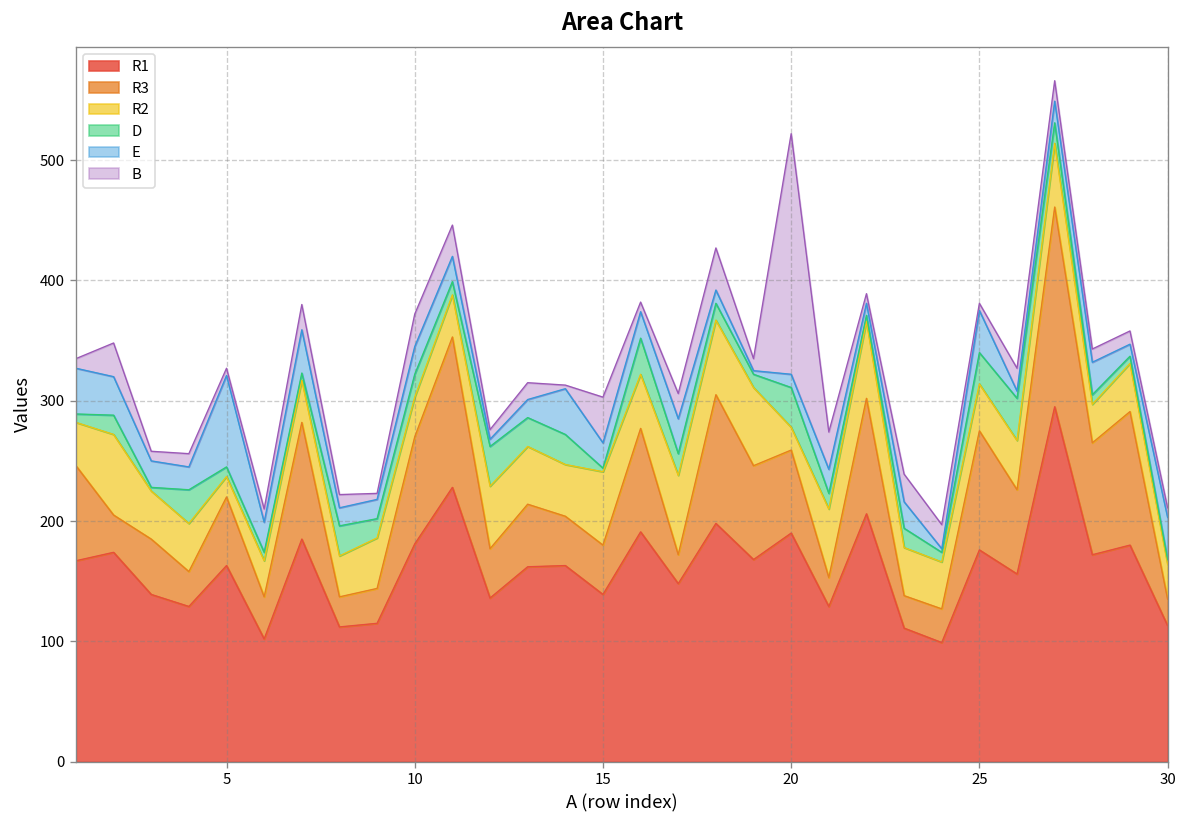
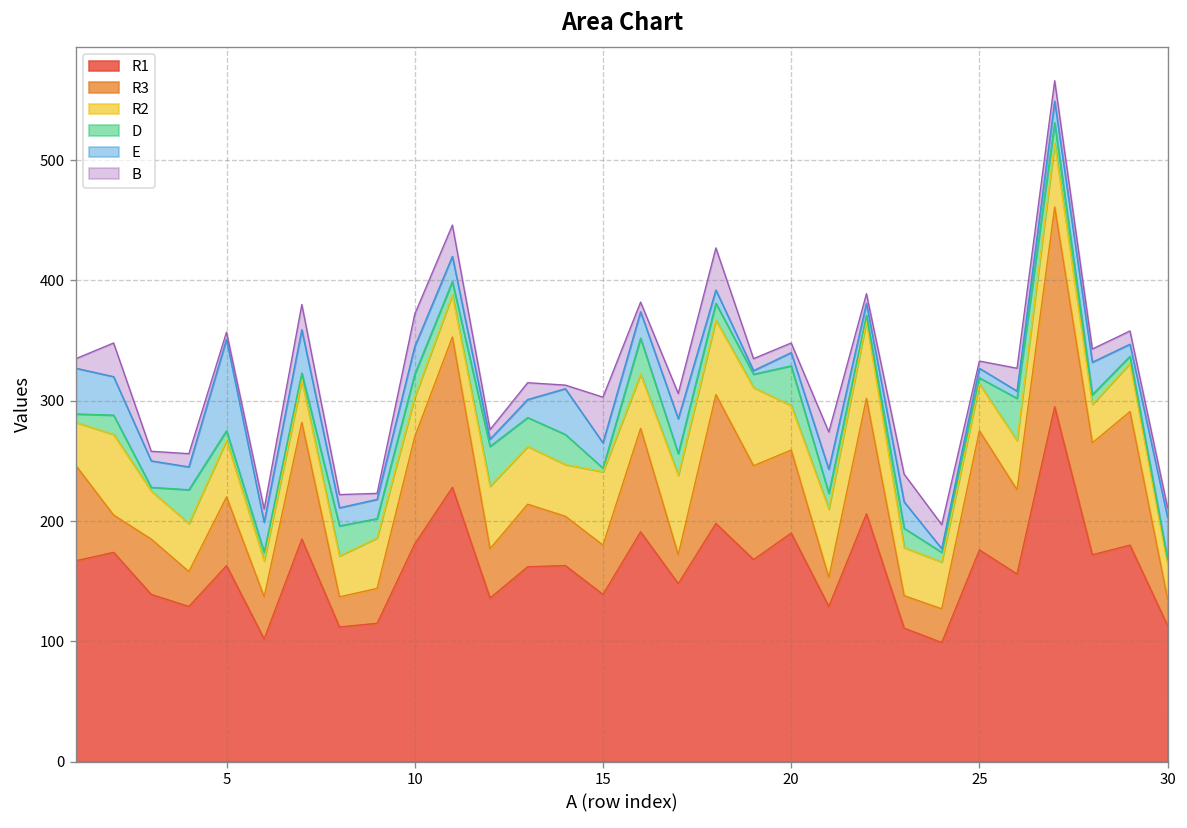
  {
    "R2": {
-     "5": 17,
+     "5": 47,
      "10": 33,
      "15": 61,
-     "20": 19,
+     "20": 37,
      "25": 39,
      "30": 29
    },
    "D": {
      "5": 8,
      "10": 19,
      "15": 3,
      "20": 33,
-     "25": 26,
+     "25": 5,
      "30": 4
    },
    "E": {
      "5": 76,
      "10": 23,
      "15": 21,
      "20": 11,
-     "25": 35,
+     "25": 8,
      "30": 35
    },
    "B": {
      "5": 6,
      "10": 27,
      "15": 38,
-     "20": 200,
+     "20": 8,
      "25": 6,
      "30": 8
    }
  }
